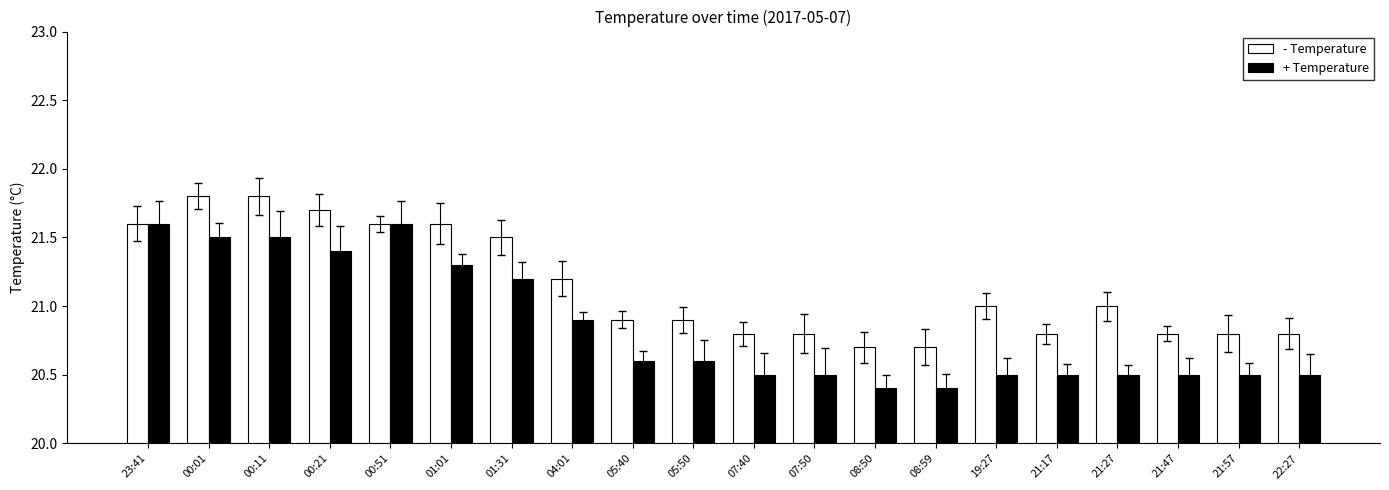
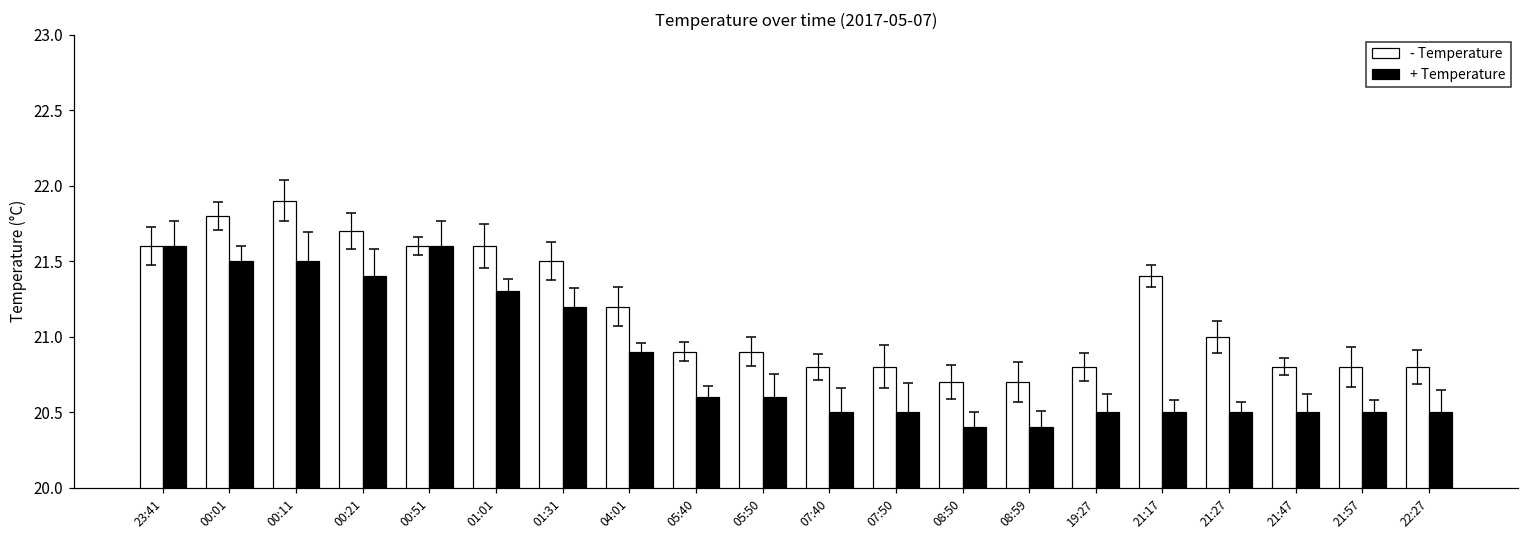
  {
    "- Temperature": {
      "23:41": 21.6,
      "00:01": 21.8,
-     "00:11": 21.8,
+     "00:11": 21.9,
      "00:21": 21.7,
      "00:51": 21.6,
      "01:01": 21.6,
      "01:31": 21.5,
      "04:01": 21.2,
      "05:40": 20.9,
      "05:50": 20.9,
      "07:40": 20.8,
      "07:50": 20.8,
      "08:50": 20.7,
      "08:59": 20.7,
-     "19:27": 21.0,
-     "21:17": 20.8,
+     "19:27": 20.8,
+     "21:17": 21.4,
      "21:27": 21.0,
      "21:47": 20.8,
      "21:57": 20.8,
      "22:27": 20.8
    },
    "+ Temperature": {
      "23:41": 21.6,
      "00:01": 21.5,
      "00:11": 21.5,
      "00:21": 21.4,
      "00:51": 21.6,
      "01:01": 21.3,
      "01:31": 21.2,
      "04:01": 20.9,
      "05:40": 20.6,
      "05:50": 20.6,
      "07:40": 20.5,
      "07:50": 20.5,
      "08:50": 20.4,
      "08:59": 20.4,
      "19:27": 20.5,
      "21:17": 20.5,
      "21:27": 20.5,
      "21:47": 20.5,
      "21:57": 20.5,
      "22:27": 20.5
    }
  }
